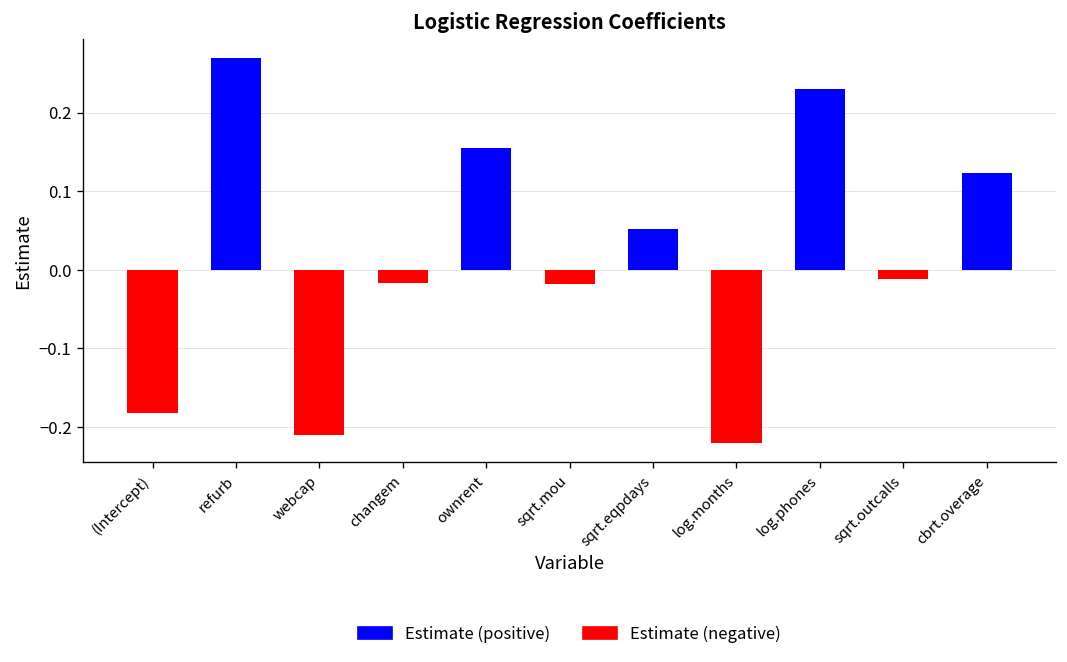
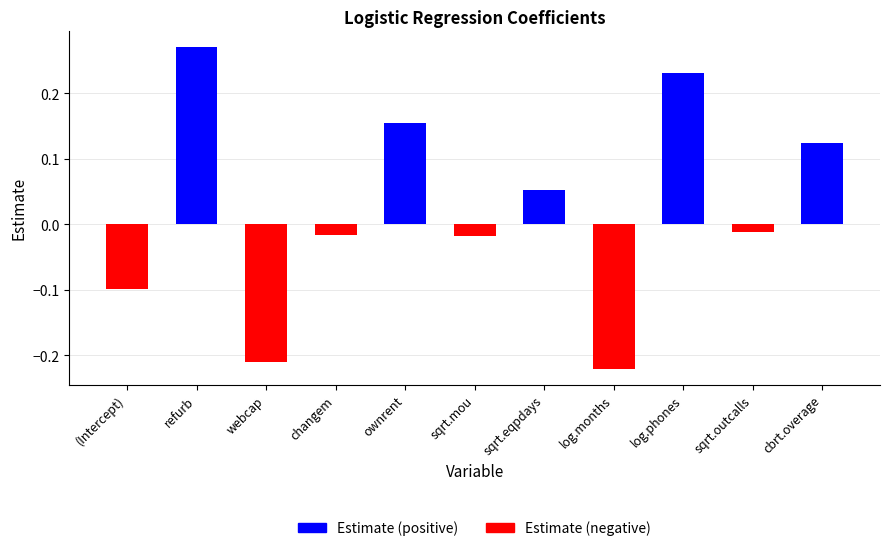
  {
    "Estimate (positive)": {
      "(Intercept)": 0.00,
      "refurb": 0.27,
      "webcap": 0.00,
      "changem": 0.00,
      "ownrent": 0.15,
      "sqrt.mou": 0.00,
      "sqrt.eqpdays": 0.05,
      "log.months": 0.00,
      "log.phones": 0.23,
      "sqrt.outcalls": 0.00,
      "cbrt.overage": 0.12
    },
    "Estimate (negative)": {
-     "(Intercept)": -0.18,
+     "(Intercept)": -0.10,
      "refurb": 0.00,
      "webcap": -0.21,
      "changem": -0.02,
      "ownrent": 0.00,
      "sqrt.mou": -0.02,
      "sqrt.eqpdays": 0.00,
      "log.months": -0.22,
      "log.phones": 0.00,
      "sqrt.outcalls": -0.01,
      "cbrt.overage": 0.00
    }
  }
